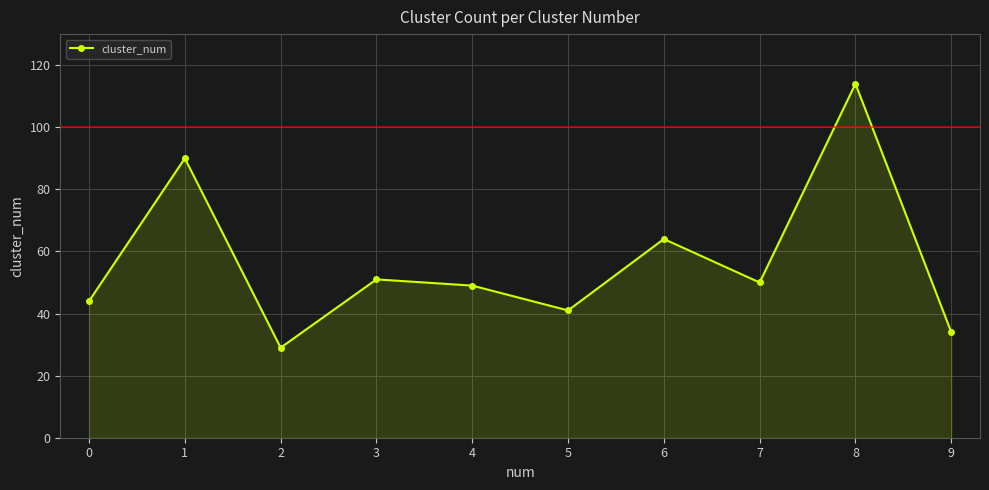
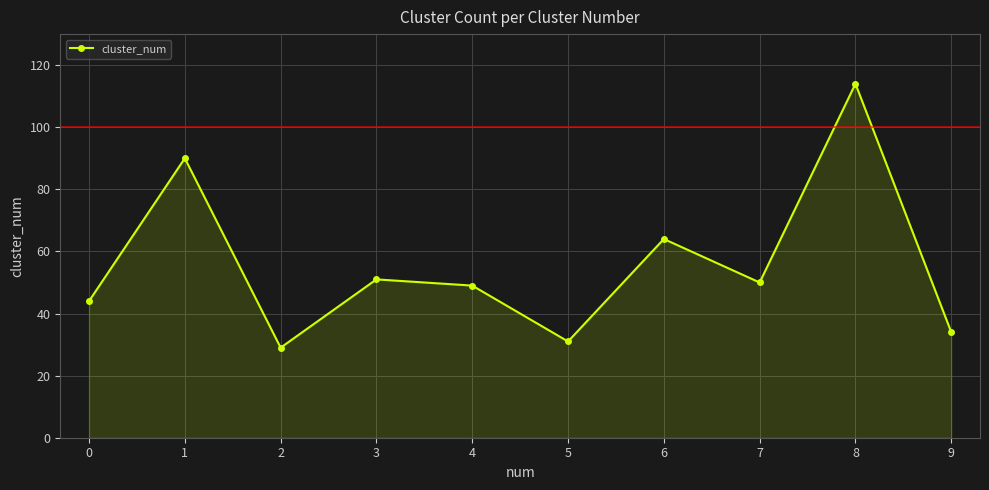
  {
    "0": 44,
    "1": 90,
    "2": 29,
    "3": 51,
    "4": 49,
-   "5": 41,
+   "5": 31,
    "6": 64,
    "7": 50,
    "8": 114,
    "9": 34
  }
